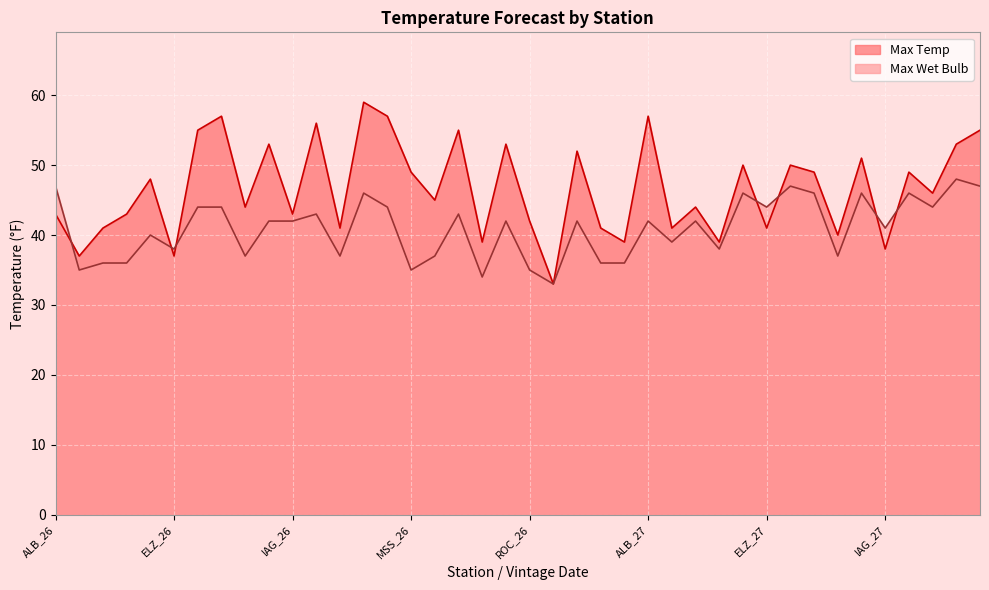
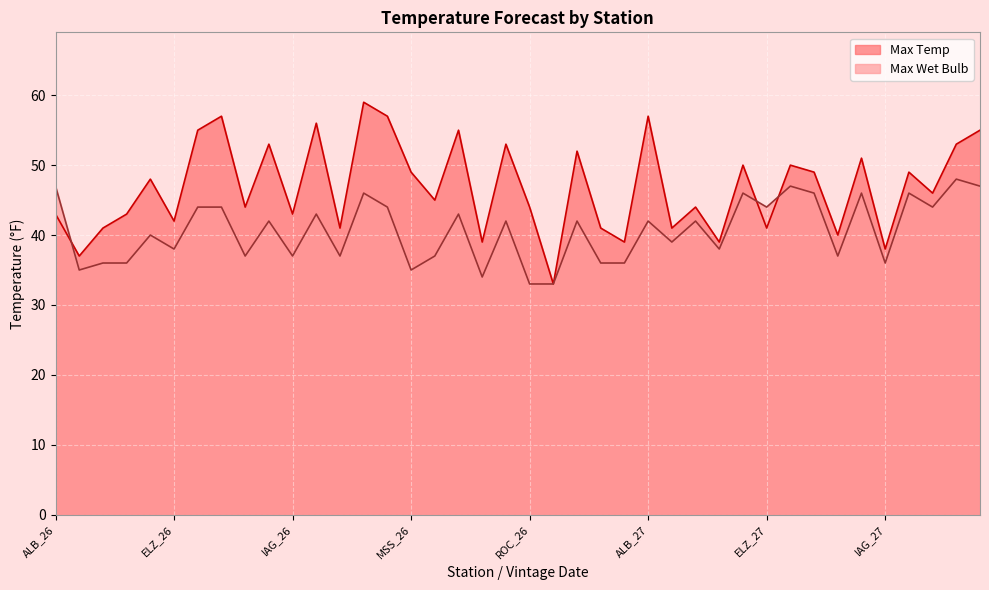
  {
    "Max Temp": {
      "ALB_26": 43,
-     "ELZ_26": 37,
+     "ELZ_26": 42,
      "IAG_26": 43,
      "MSS_26": 49,
-     "ROC_26": 42,
+     "ROC_26": 44,
      "ALB_27": 57,
      "ELZ_27": 41,
      "IAG_27": 38
    },
    "Max Wet Bulb": {
      "ALB_26": 47,
      "ELZ_26": 38,
-     "IAG_26": 42,
+     "IAG_26": 37,
      "MSS_26": 35,
-     "ROC_26": 35,
+     "ROC_26": 33,
      "ALB_27": 42,
      "ELZ_27": 44,
-     "IAG_27": 41
+     "IAG_27": 36
    }
  }
